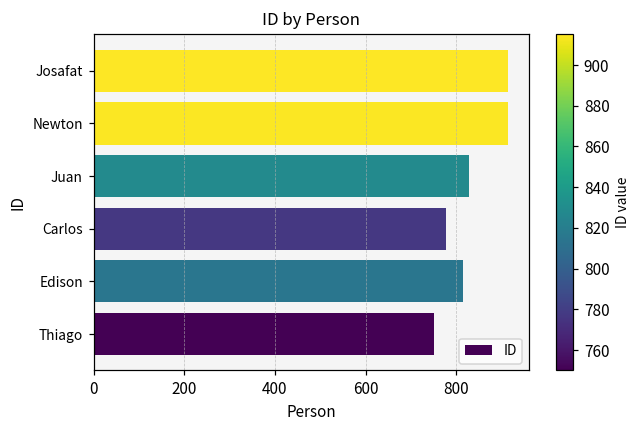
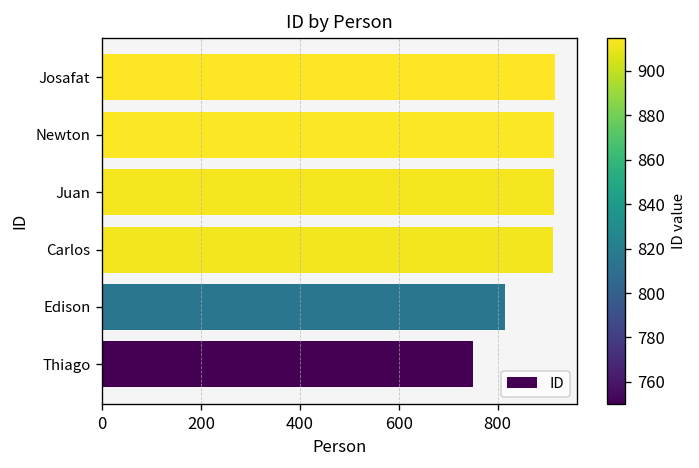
  {
    "Josafat": 920,
    "Newton": 910,
-   "Juan": 830,
-   "Carlos": 780,
+   "Juan": 910,
+   "Carlos": 910,
    "Edison": 820,
    "Thiago": 750
  }
